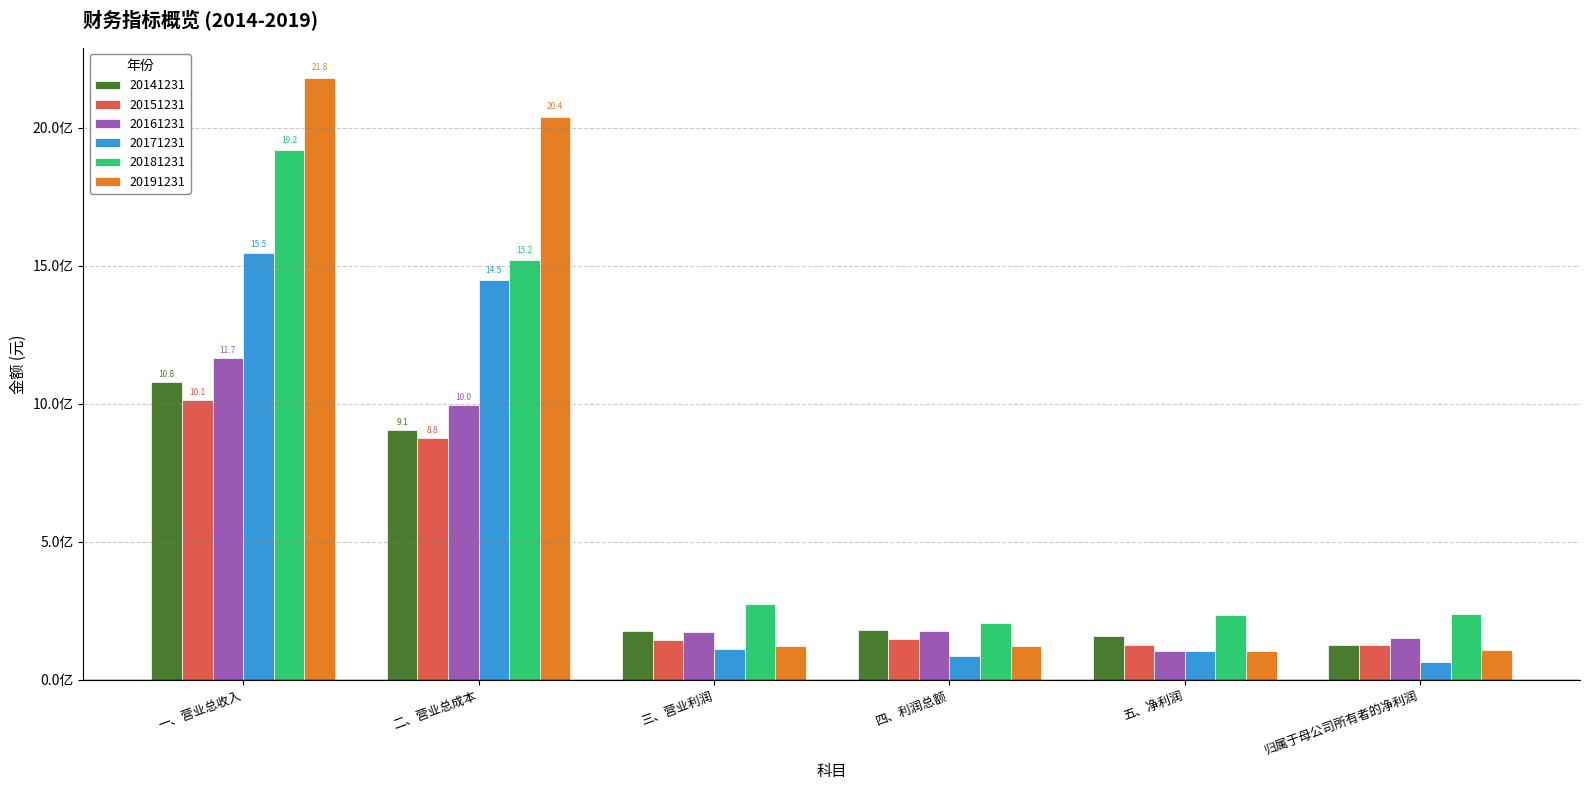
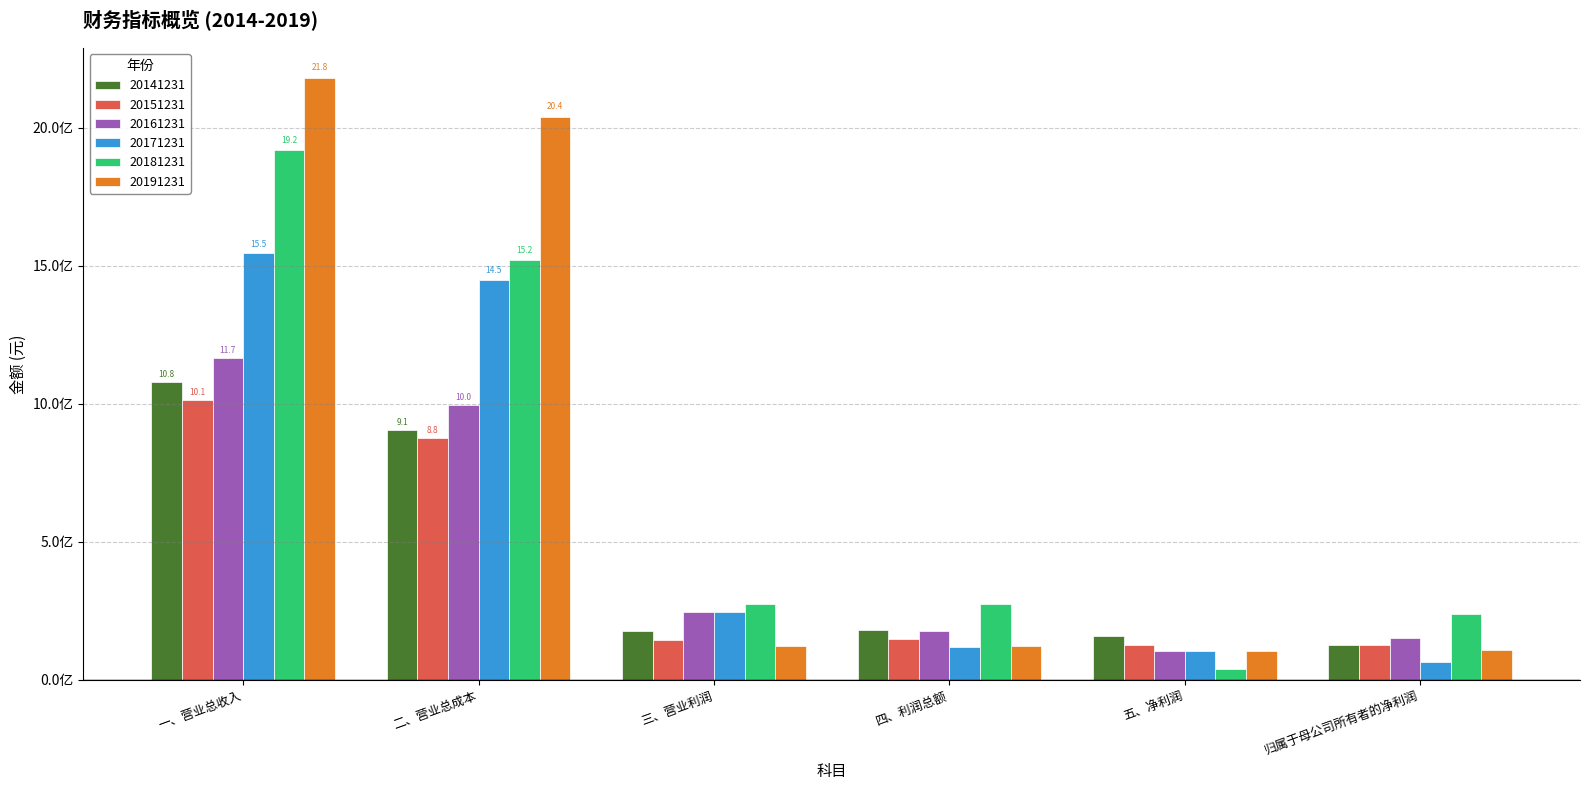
  {
    "20141231": {
      "三、营业利润": "1.8亿",
      "四、利润总额": "1.8亿",
      "五、净利润": "1.6亿",
      "归属于母公司所有者的净利润": "1.3亿"
    },
    "20161231": {
-     "三、营业利润": "1.7亿",
+     "三、营业利润": "2.4亿",
      "四、利润总额": "1.8亿",
      "五、净利润": "1.1亿",
      "归属于母公司所有者的净利润": "1.5亿"
    },
    "20171231": {
-     "三、营业利润": "1.1亿",
-     "四、利润总额": "0.9亿",
+     "三、营业利润": "2.5亿",
+     "四、利润总额": "1.2亿",
      "五、净利润": "1.0亿",
      "归属于母公司所有者的净利润": "0.6亿"
    },
    "20181231": {
      "三、营业利润": "2.7亿",
-     "四、利润总额": "2.1亿",
-     "五、净利润": "2.4亿",
+     "四、利润总额": "2.7亿",
+     "五、净利润": "0.4亿",
      "归属于母公司所有者的净利润": "2.4亿"
    }
  }
